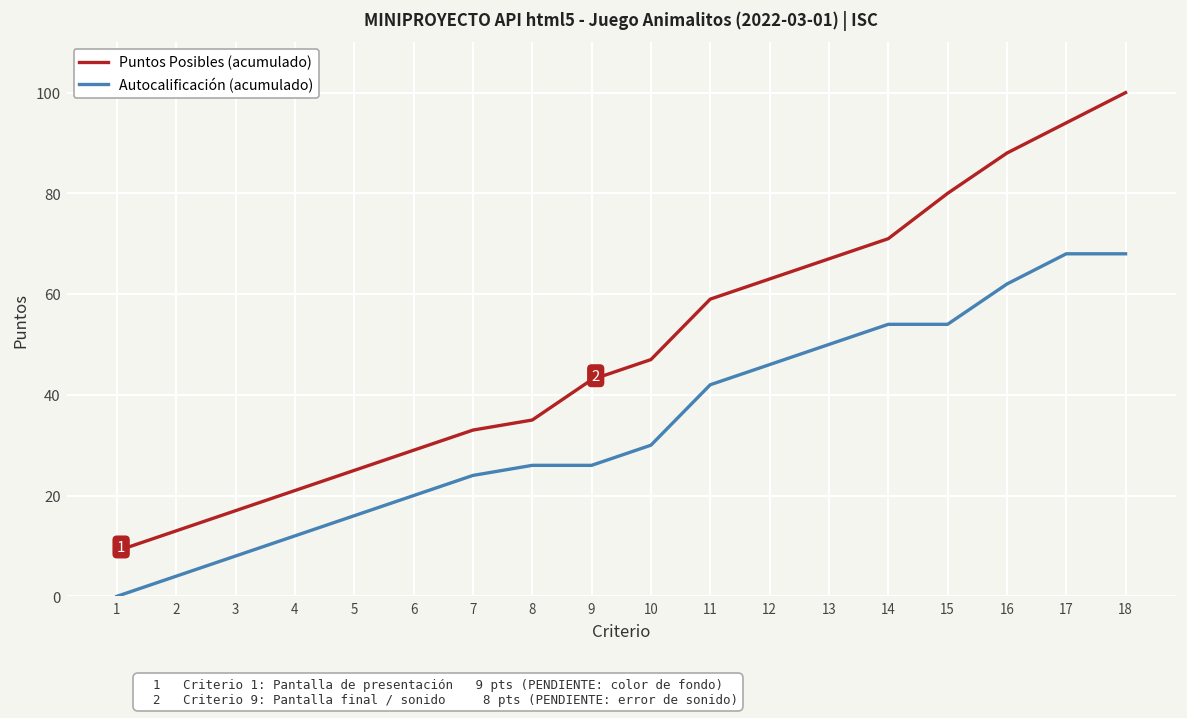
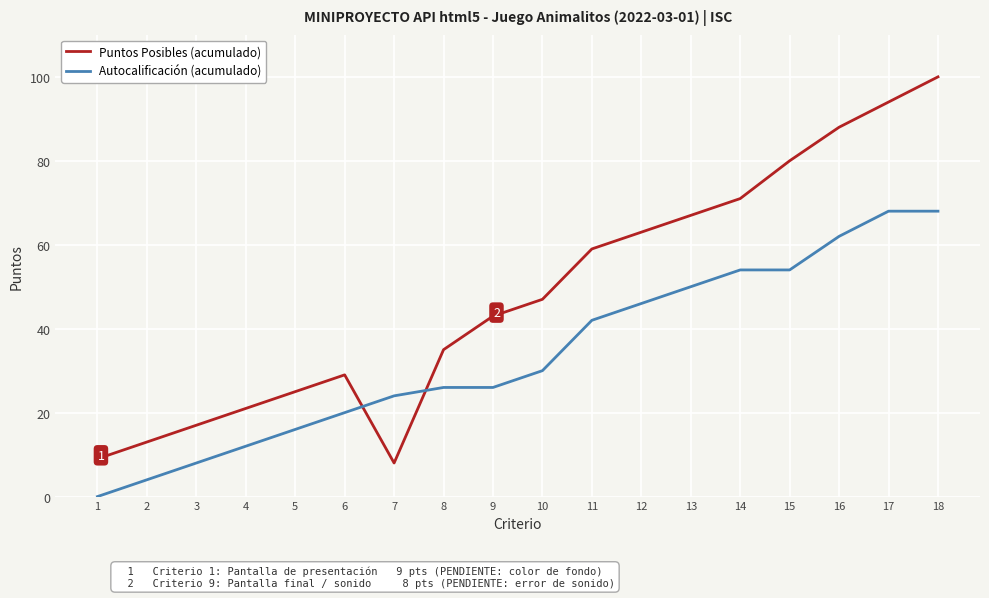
  {
    "Puntos Posibles (acumulado)": {
      "2": 13,
      "3": 17,
      "4": 21,
      "5": 25,
      "6": 29,
-     "7": 33,
+     "7": 8,
      "8": 35,
      "10": 47,
      "11": 59,
      "12": 63,
      "13": 67,
      "14": 71,
      "15": 80,
      "16": 88,
      "17": 94,
      "18": 100
    },
    "Autocalificación (acumulado)": {
      "1": 0,
      "2": 4,
      "3": 8,
      "4": 12,
      "5": 16,
      "6": 20,
      "7": 24,
      "8": 26,
      "9": 26,
      "10": 30,
      "11": 42,
      "12": 46,
      "13": 50,
      "14": 54,
      "15": 54,
      "16": 62,
      "17": 68,
      "18": 68
    }
  }
